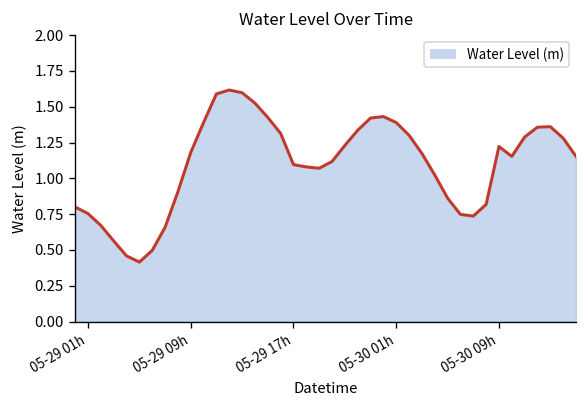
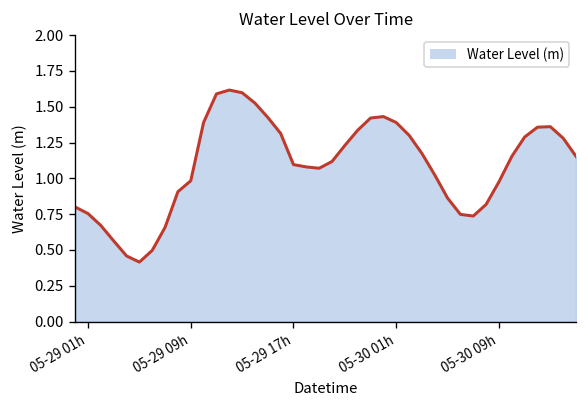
  {
    "05-29 01h": 0.75,
-   "05-29 09h": 1.18,
+   "05-29 09h": 0.98,
    "05-29 17h": 1.10,
    "05-30 01h": 1.39,
-   "05-30 09h": 1.22
+   "05-30 09h": 0.98
  }
